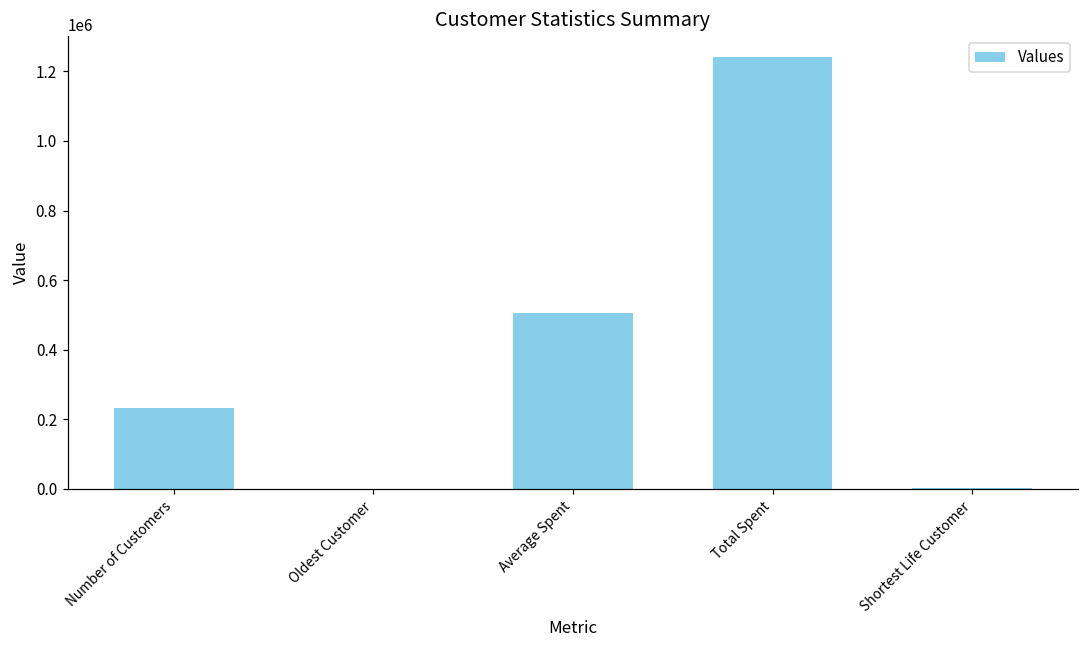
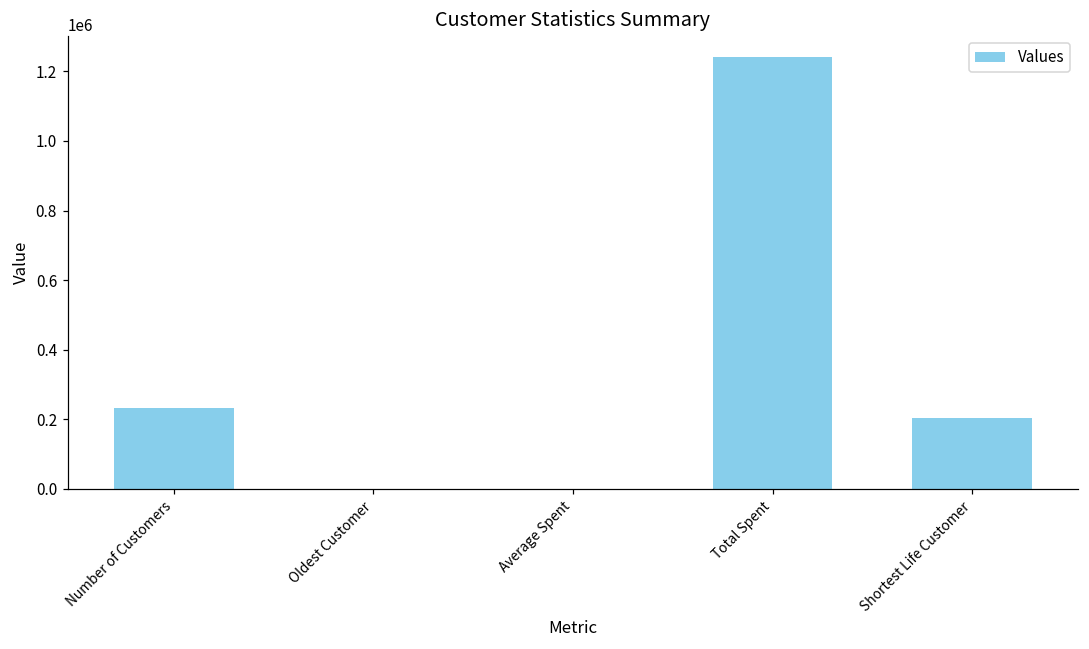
  {
    "Number of Customers": 230000,
-   "Average Spent": 510000,
+   "Average Spent": 0,
    "Total Spent": 1240000,
-   "Shortest Life Customer": 0
+   "Shortest Life Customer": 200000
  }
